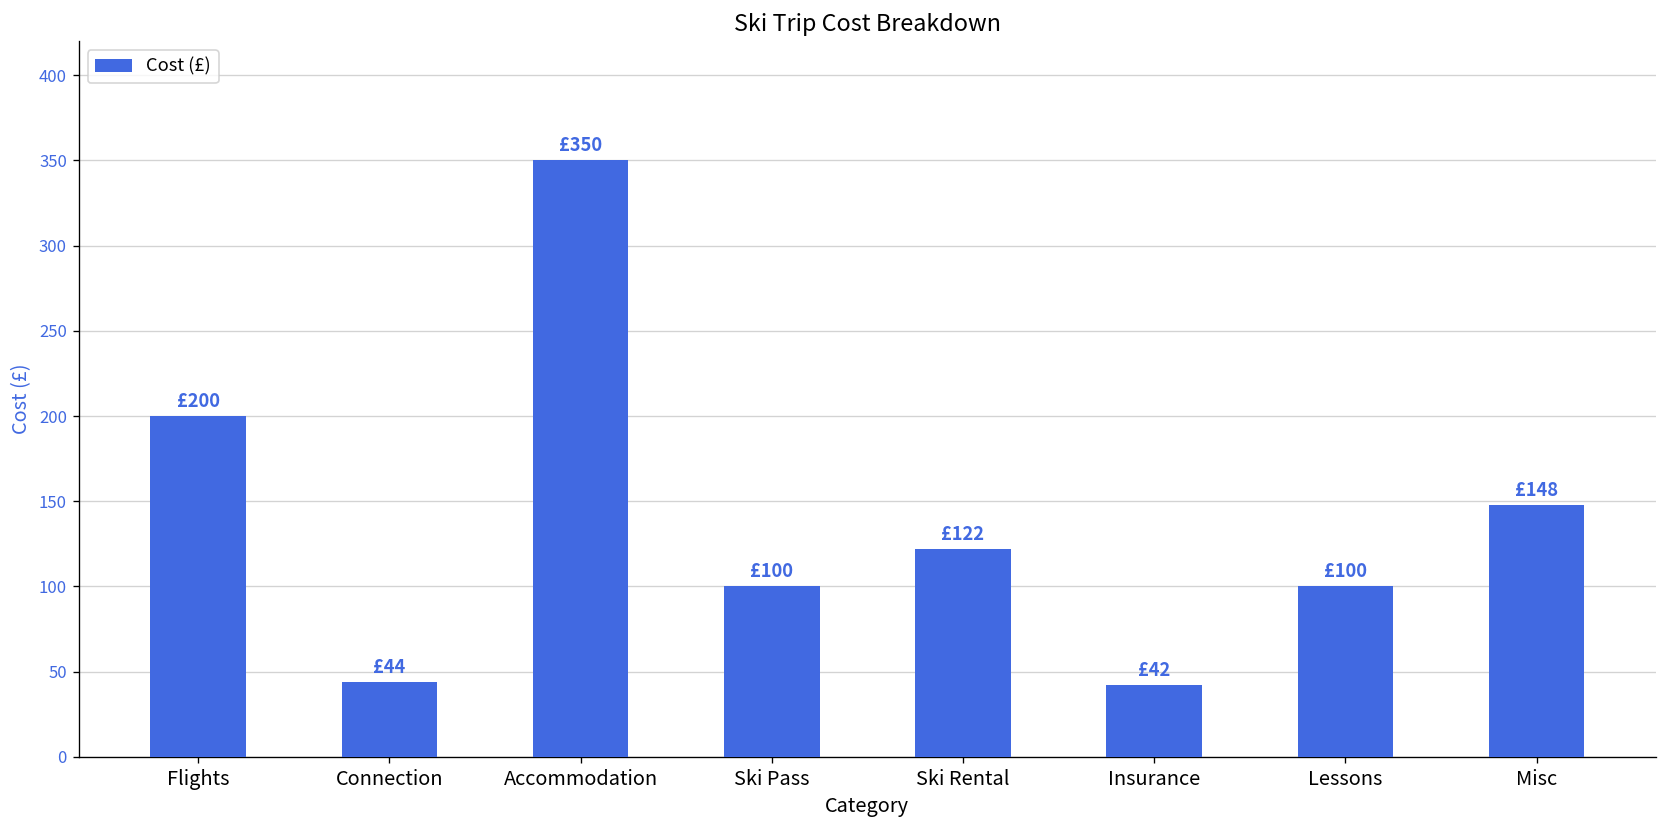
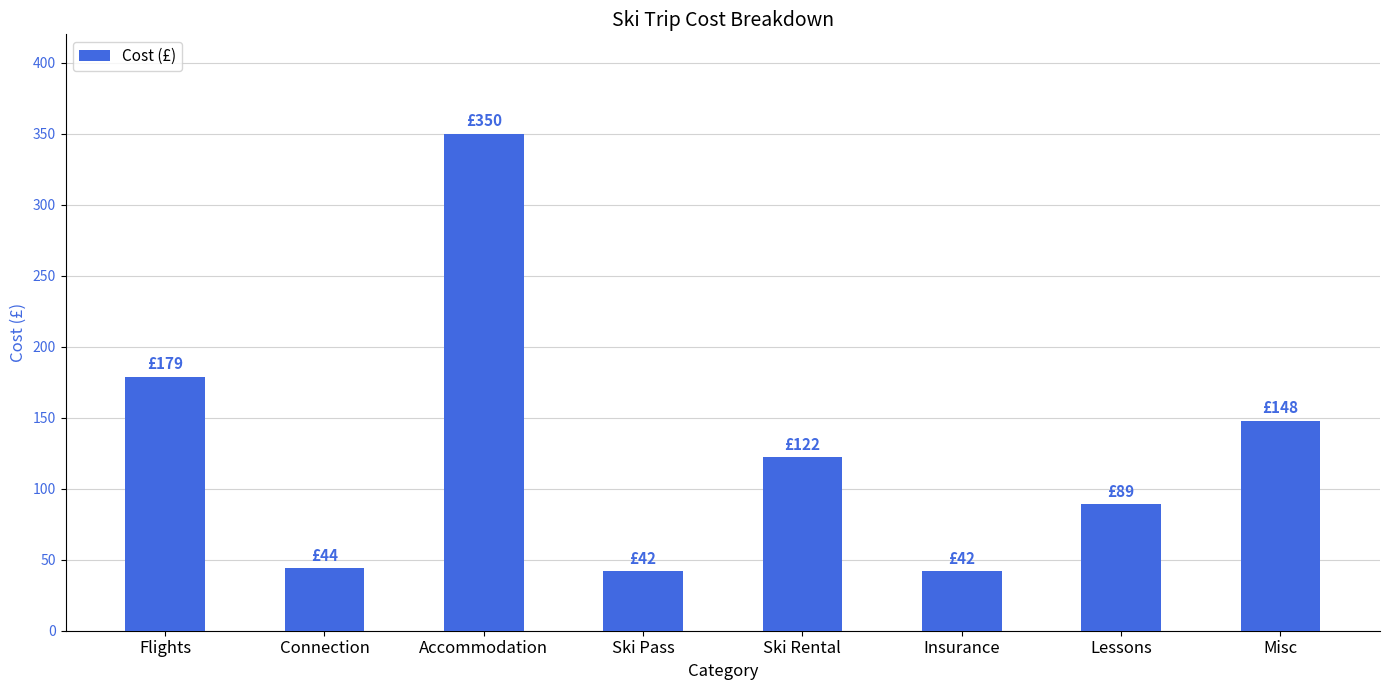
  {
-   "Flights": "£200",
+   "Flights": "£179",
    "Connection": "£44",
    "Accommodation": "£350",
-   "Ski Pass": "£100",
+   "Ski Pass": "£42",
    "Ski Rental": "£122",
    "Insurance": "£42",
-   "Lessons": "£100",
+   "Lessons": "£89",
    "Misc": "£148"
  }
